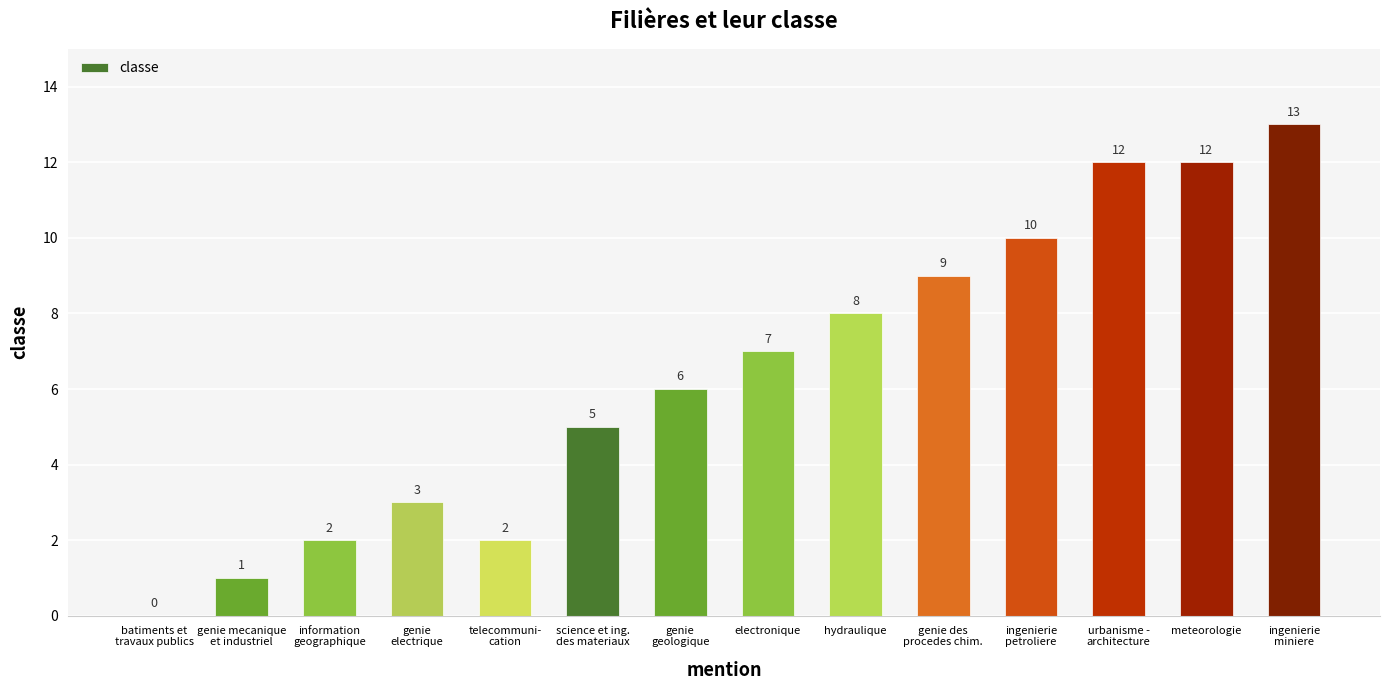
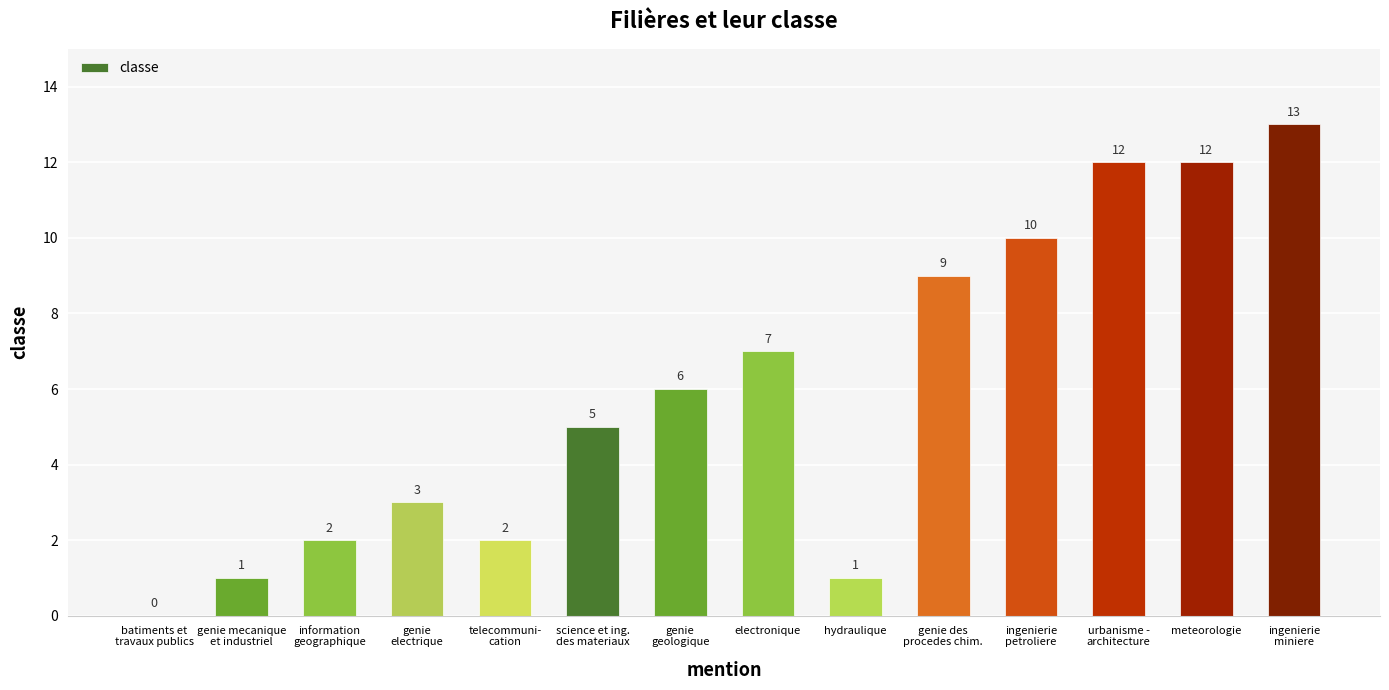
  {
    "batiments et travaux publics": 0,
    "genie mecanique et industriel": 1,
    "information geographique": 2,
    "genie electrique": 3,
    "telecommuni- cation": 2,
    "science et ing. des materiaux": 5,
    "genie geologique": 6,
    "electronique": 7,
-   "hydraulique": 8,
+   "hydraulique": 1,
    "genie des procedes chim.": 9,
    "ingenierie petroliere": 10,
    "urbanisme - architecture": 12,
    "meteorologie": 12,
    "ingenierie miniere": 13
  }
